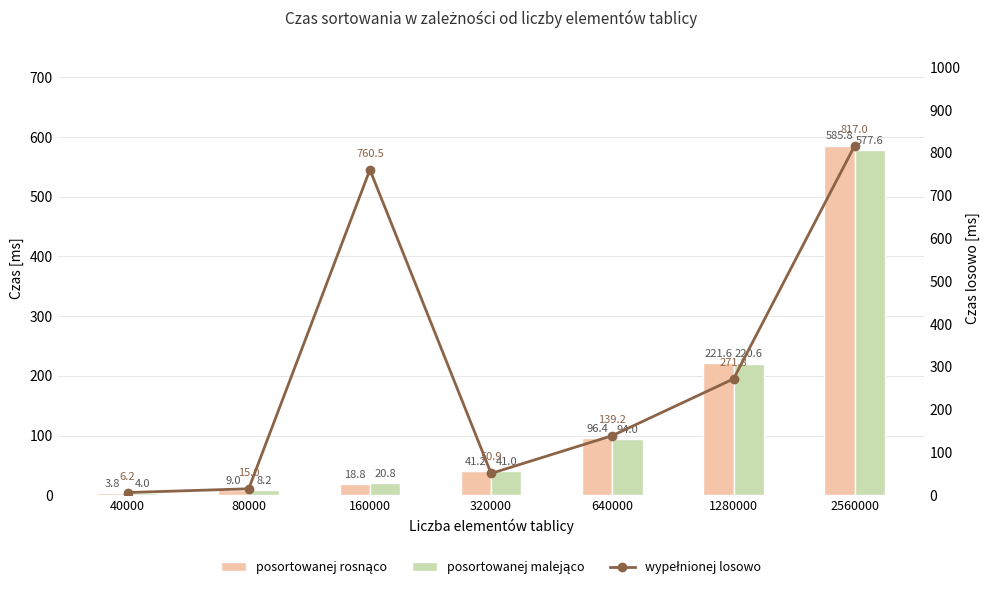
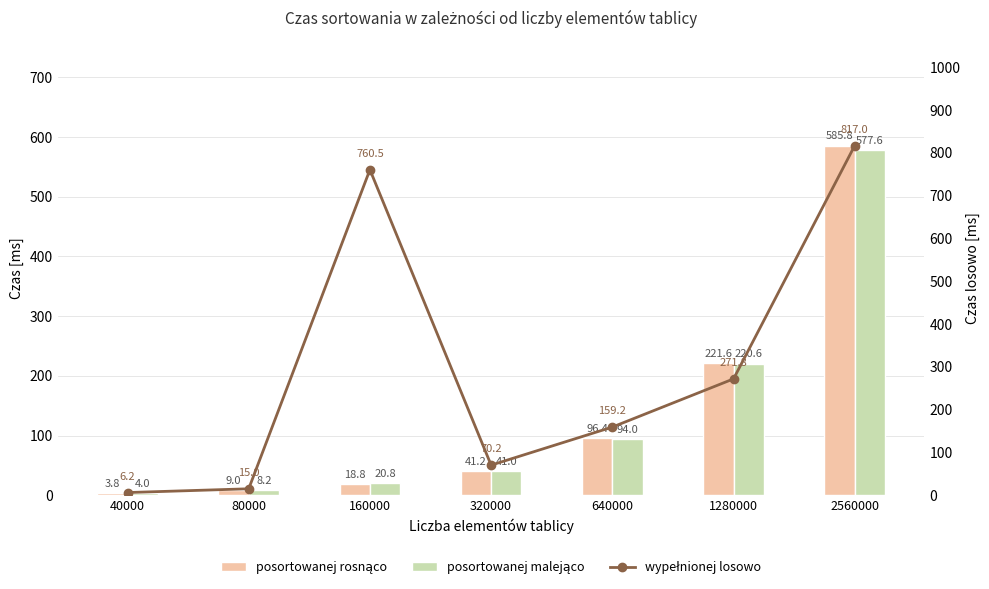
  {
    "wypełnionej losowo": {
      "40000": 6.2,
      "80000": 15.0,
      "160000": 760.5,
-     "320000": 50.9,
-     "640000": 139.2,
+     "320000": 70.2,
+     "640000": 159.2,
      "1280000": 271.8,
      "2560000": 817.0
    }
  }
